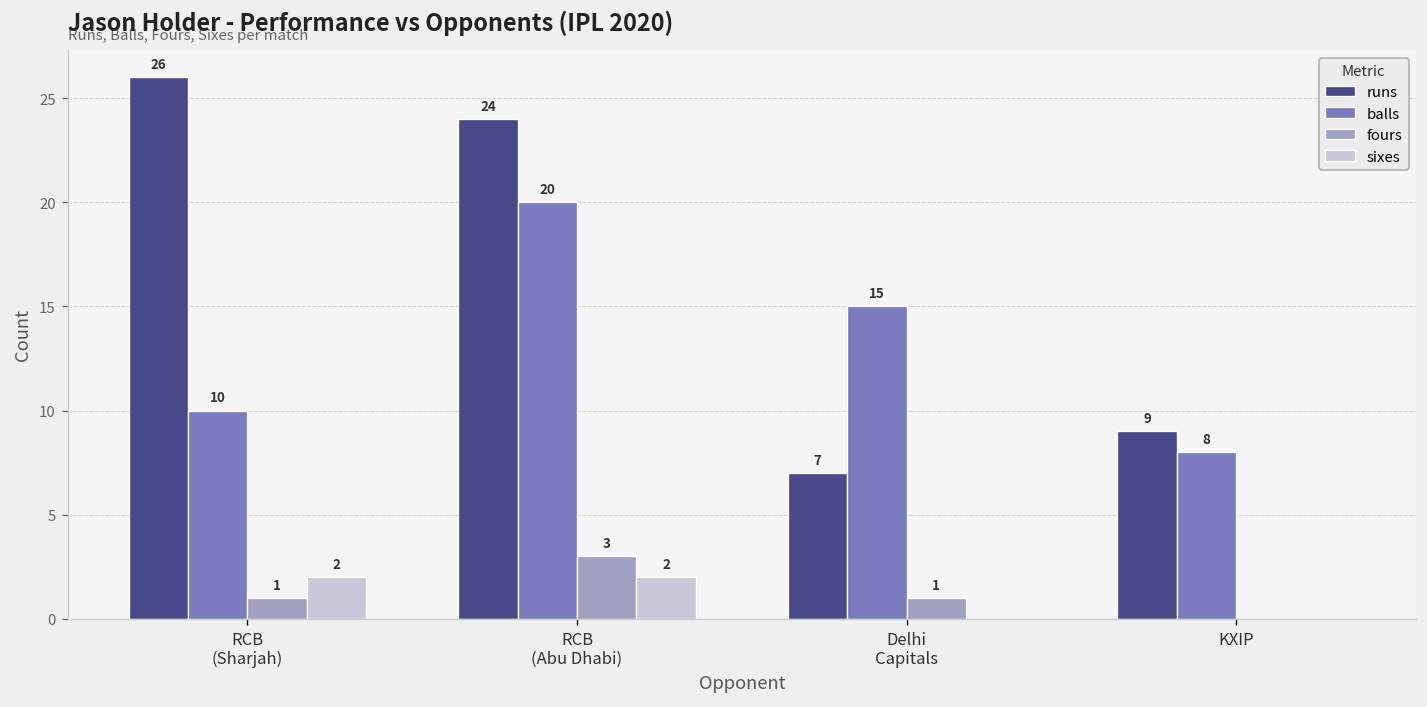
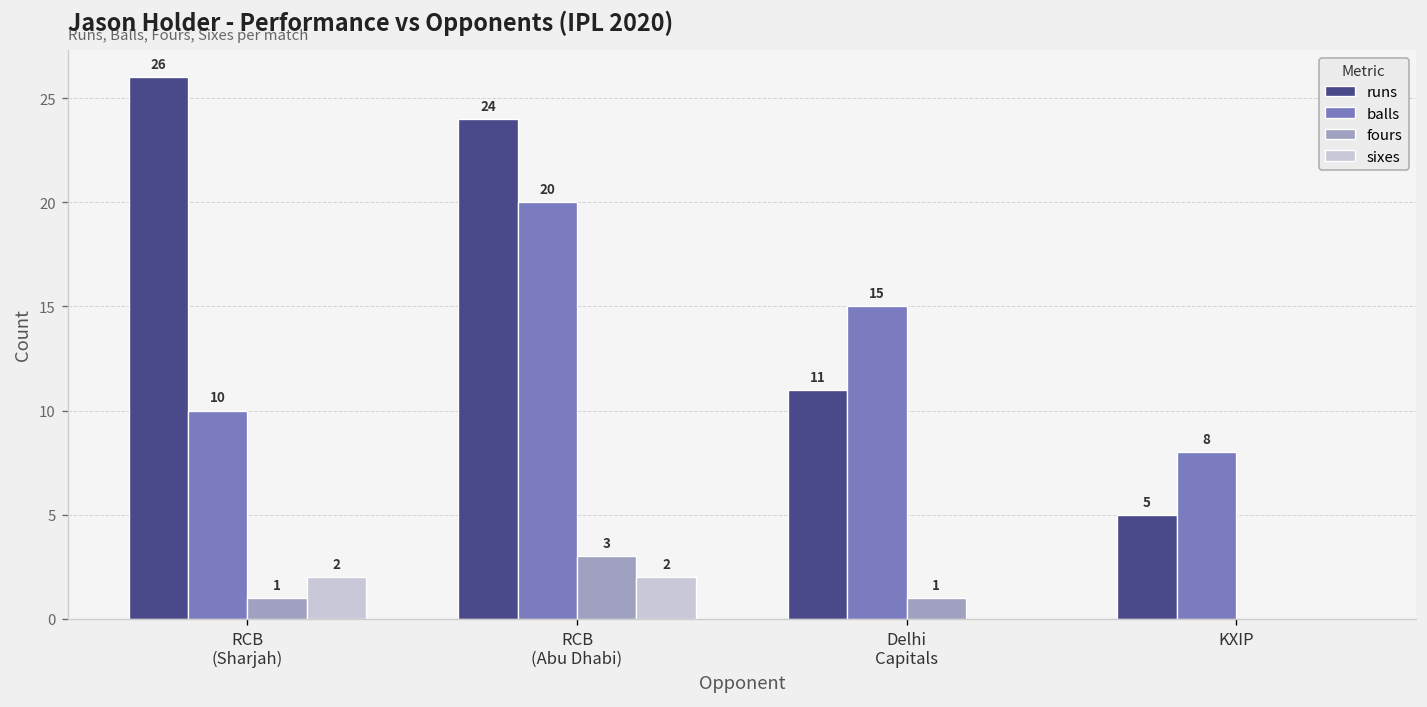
  {
    "runs": {
      "RCB (Sharjah)": 26,
      "RCB (Abu Dhabi)": 24,
-     "Delhi Capitals": 7,
-     "KXIP": 9
+     "Delhi Capitals": 11,
+     "KXIP": 5
    },
    "sixes": {
      "RCB (Sharjah)": 2,
      "RCB (Abu Dhabi)": 2
    }
  }
